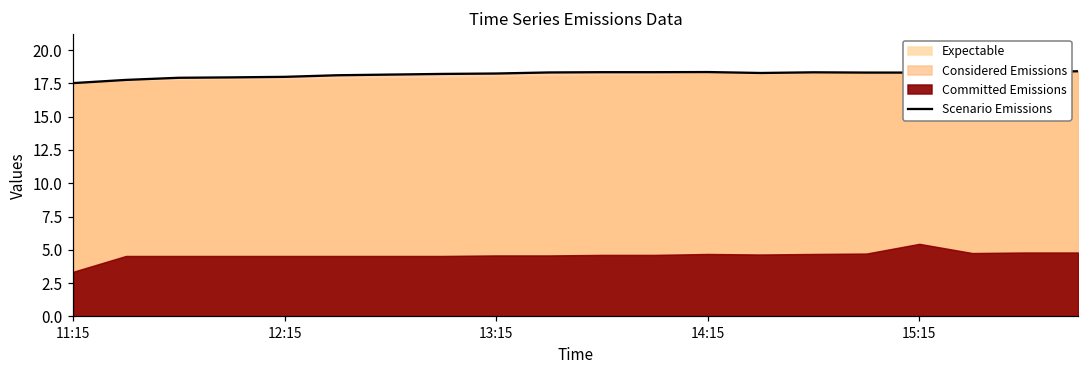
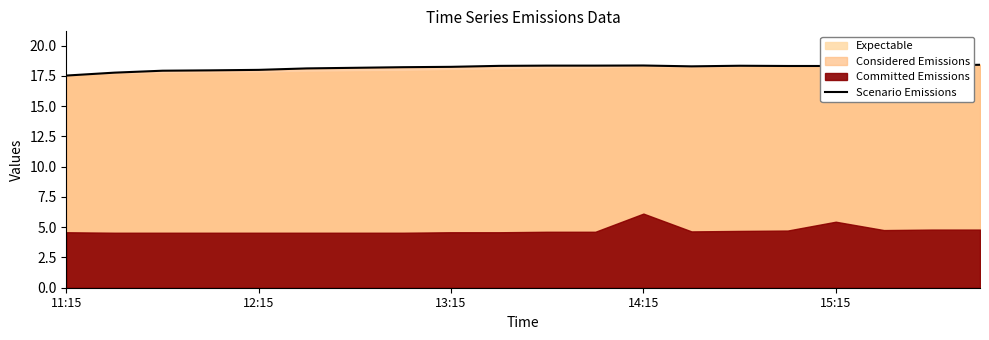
  {
    "Committed Emissions": {
-     "11:15": 3.4,
+     "11:15": 4.6,
      "12:15": 4.5,
      "13:15": 4.6,
-     "14:15": 4.7,
+     "14:15": 6.1,
      "15:15": 5.5
    }
  }
